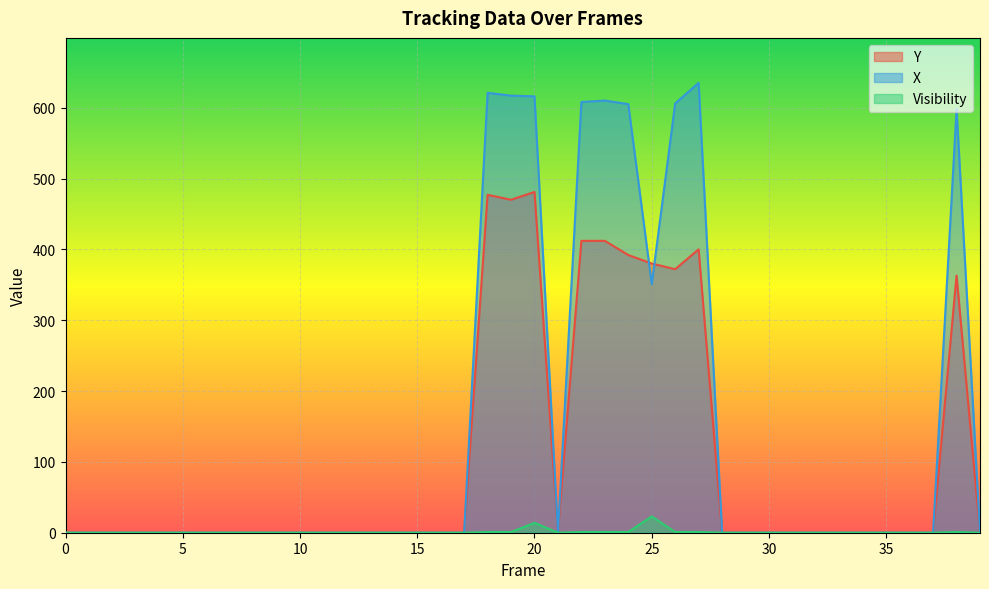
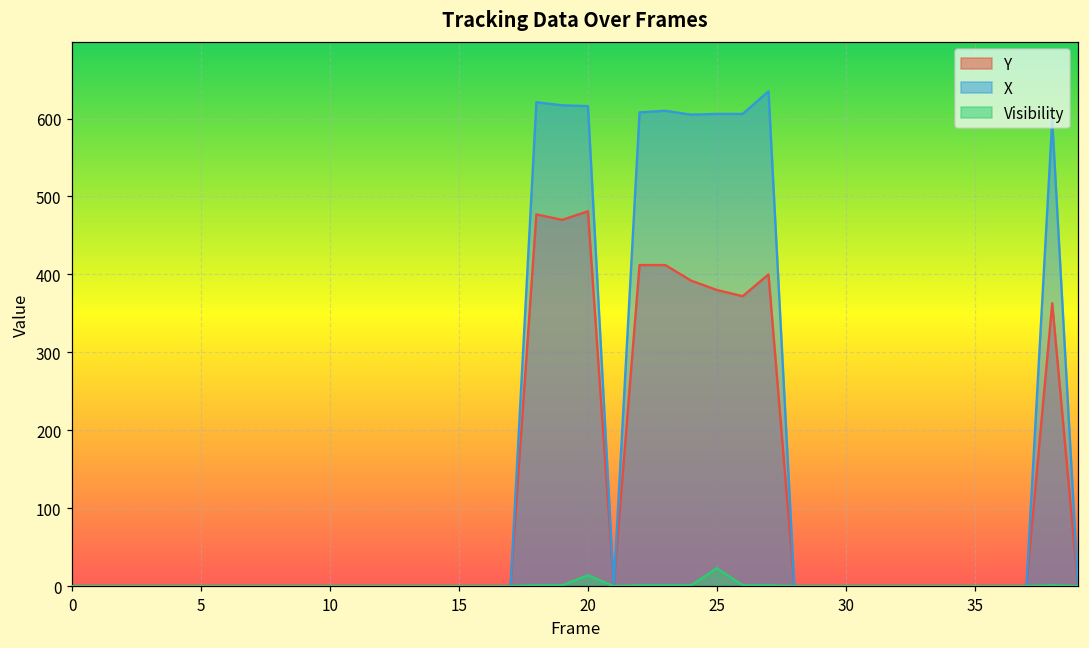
  {
    "Y": {
      "20": 480,
      "25": 380
    },
    "X": {
      "20": 620,
-     "25": 350
+     "25": 610
    },
    "Visibility": {
      "20": 10,
      "25": 20
    }
  }
